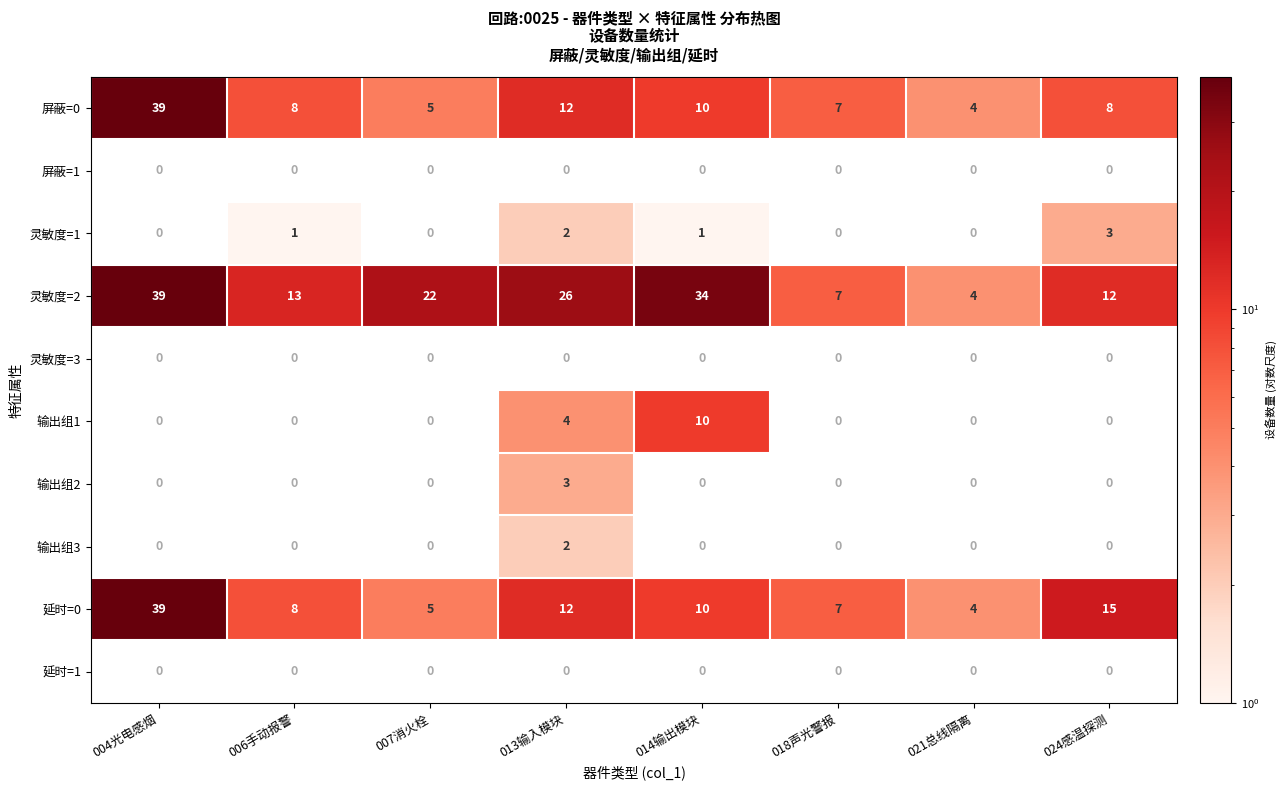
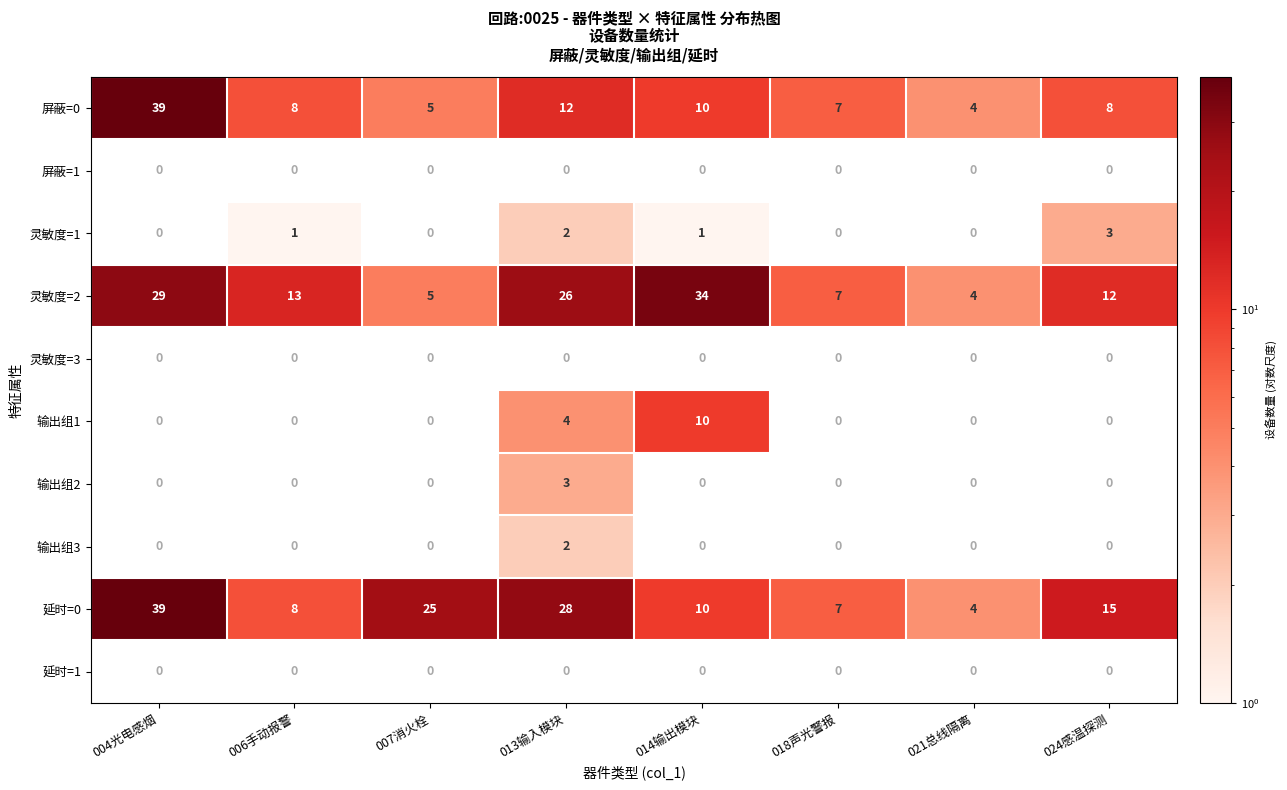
  {
    "屏蔽=0": {
      "004光电感烟": 39,
      "006手动报警": 8,
      "007消火栓": 5,
      "013输入模块": 12,
      "014输出模块": 10,
      "018声光警报": 7,
      "021总线隔离": 4,
      "024感温探测": 8
    },
    "灵敏度=1": {
      "006手动报警": 1,
      "013输入模块": 2,
      "014输出模块": 1,
      "024感温探测": 3
    },
    "灵敏度=2": {
-     "004光电感烟": 39,
+     "004光电感烟": 29,
      "006手动报警": 13,
-     "007消火栓": 22,
+     "007消火栓": 5,
      "013输入模块": 26,
      "014输出模块": 34,
      "018声光警报": 7,
      "021总线隔离": 4,
      "024感温探测": 12
    },
    "输出组1": {
      "013输入模块": 4,
      "014输出模块": 10
    },
    "输出组2": {
      "013输入模块": 3
    },
    "输出组3": {
      "013输入模块": 2
    },
    "延时=0": {
      "004光电感烟": 39,
      "006手动报警": 8,
-     "007消火栓": 5,
-     "013输入模块": 12,
+     "007消火栓": 25,
+     "013输入模块": 28,
      "014输出模块": 10,
      "018声光警报": 7,
      "021总线隔离": 4,
      "024感温探测": 15
    }
  }
